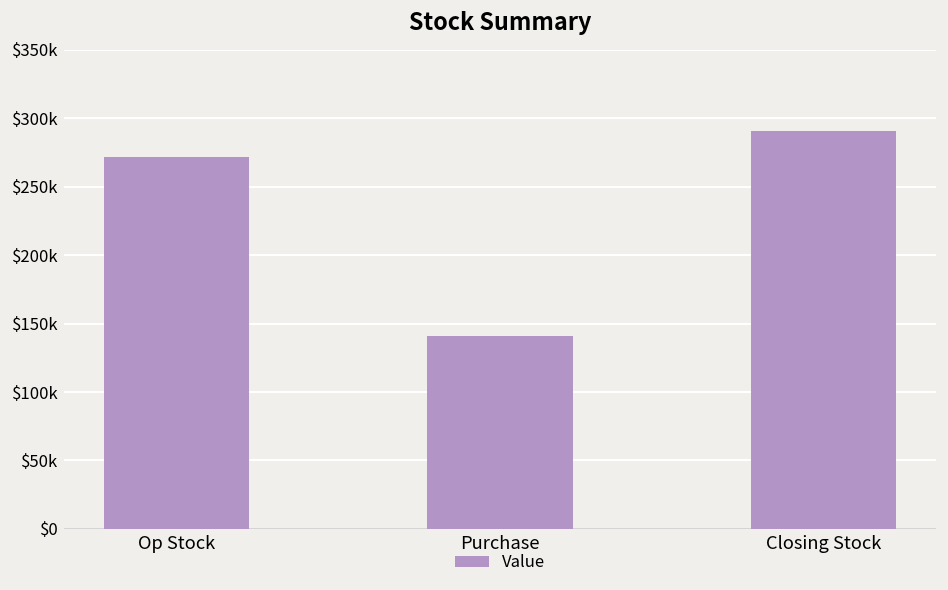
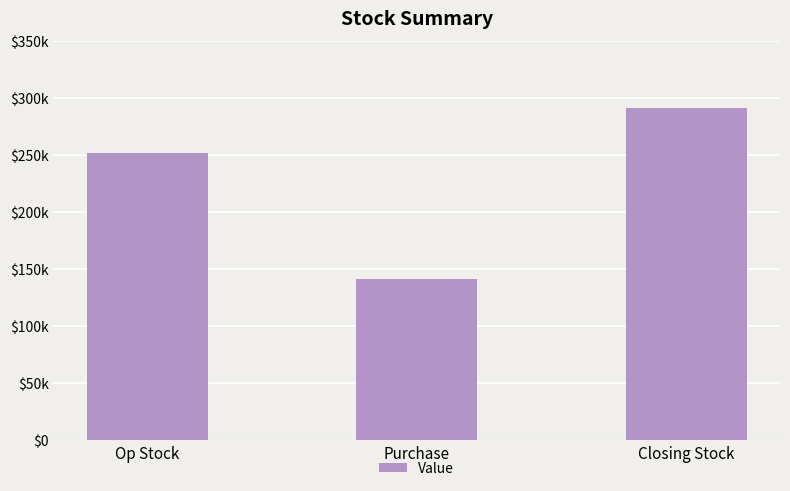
  {
-   "Op Stock": "$272000",
+   "Op Stock": "$252000",
    "Purchase": "$141000",
    "Closing Stock": "$291000"
  }
